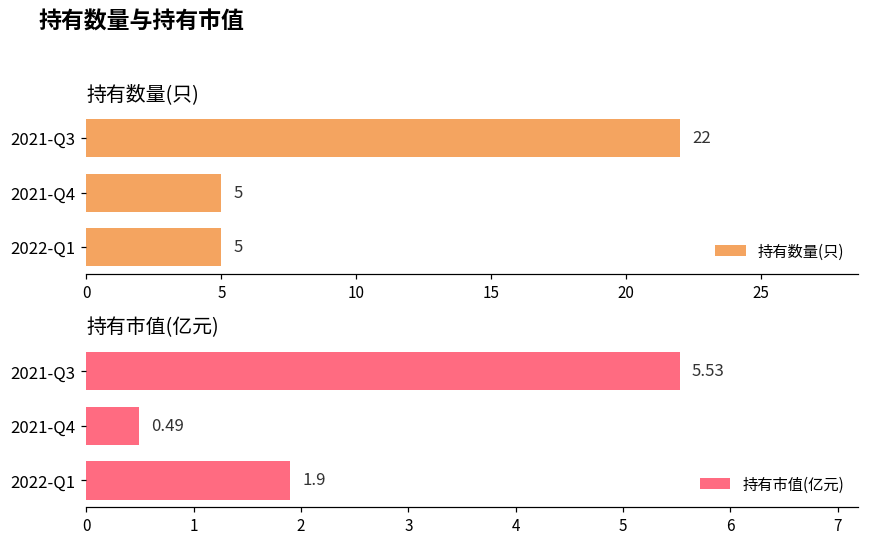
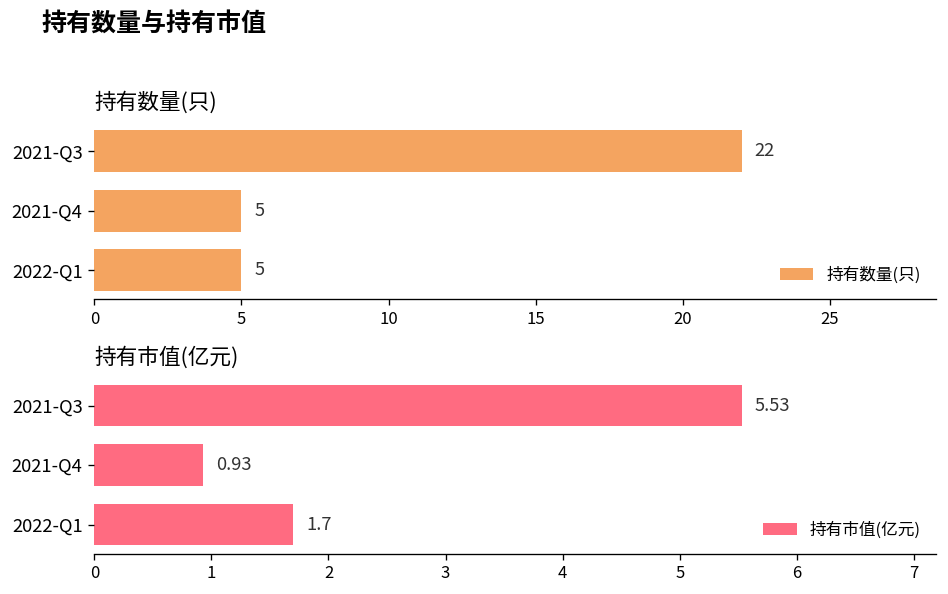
  {
    "持有数量(只)": {
      "2021-Q3": 22,
      "2021-Q4": 5,
      "2022-Q1": 5
    },
    "持有市值(亿元)": {
      "2021-Q3": 5.53,
-     "2021-Q4": 0.49,
-     "2022-Q1": 1.9
+     "2021-Q4": 0.93,
+     "2022-Q1": 1.7
    }
  }
